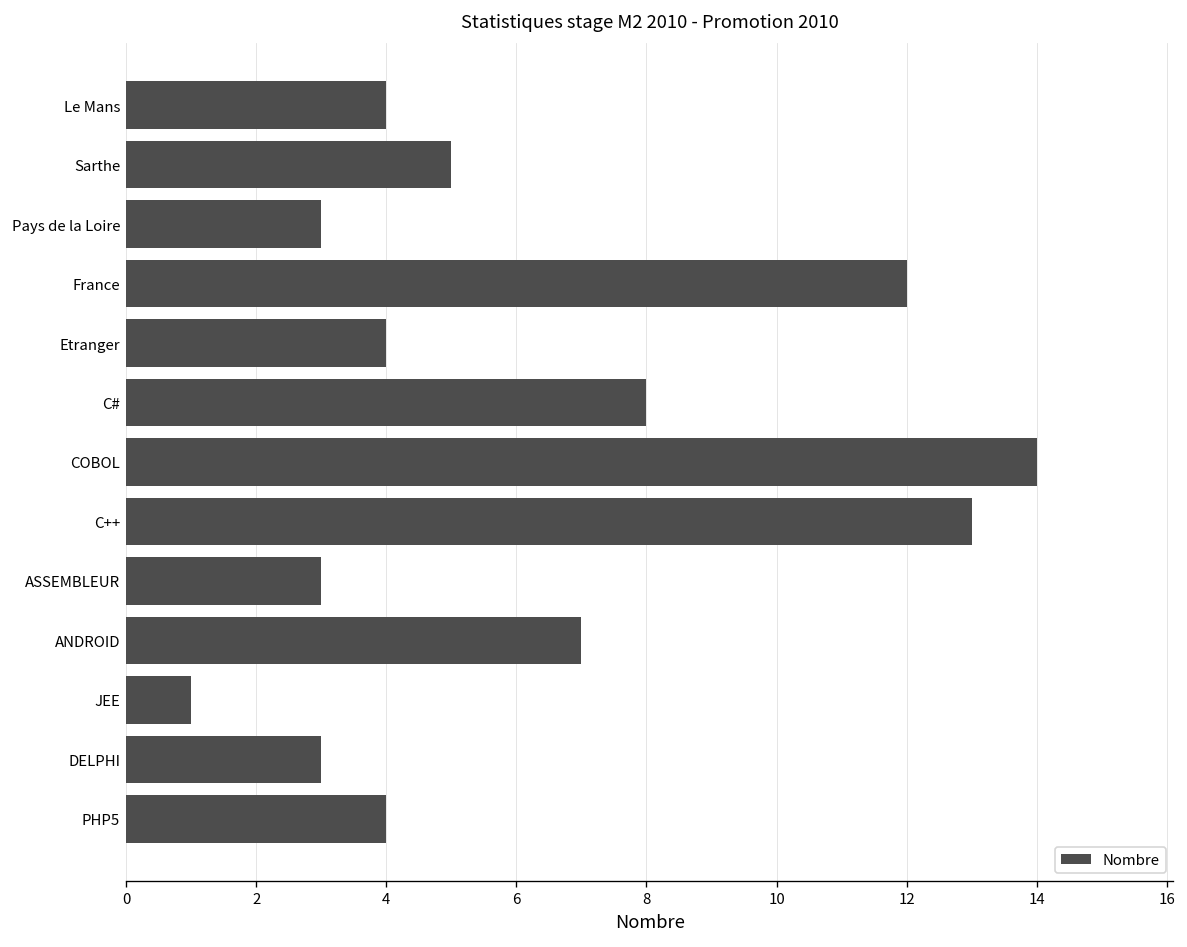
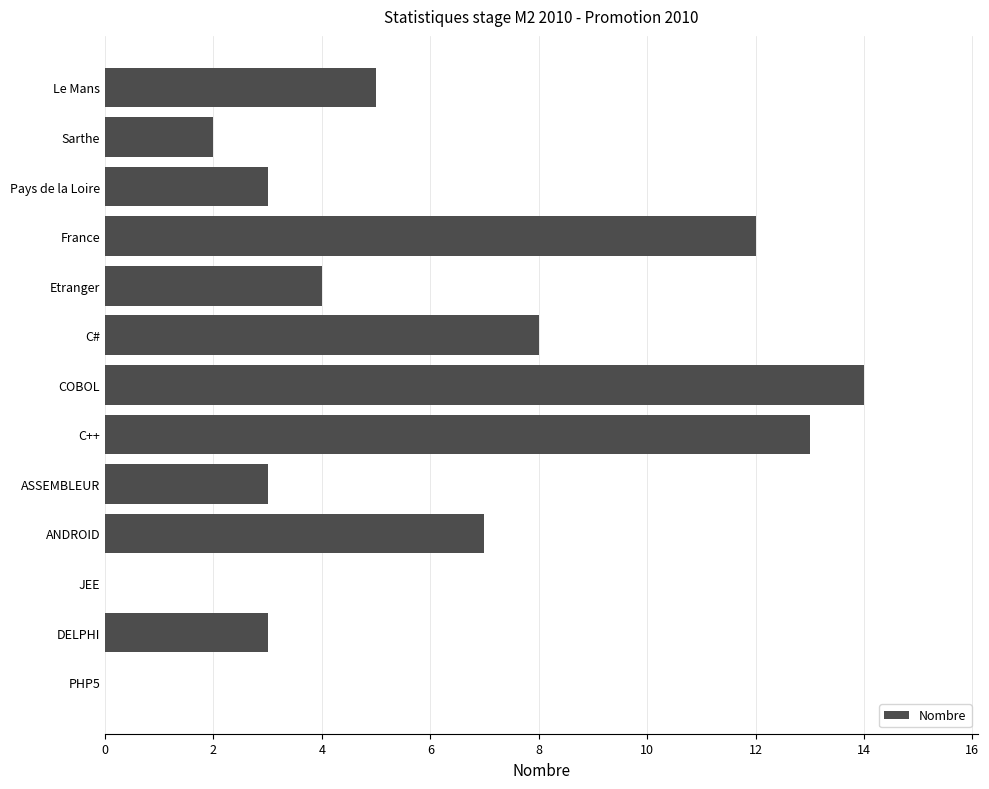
  {
-   "Le Mans": 4,
-   "Sarthe": 5,
+   "Le Mans": 5,
+   "Sarthe": 2,
    "Pays de la Loire": 3,
    "France": 12,
    "Etranger": 4,
    "C#": 8,
    "COBOL": 14,
    "C++": 13,
    "ASSEMBLEUR": 3,
    "ANDROID": 7,
-   "JEE": 1,
+   "JEE": 0,
    "DELPHI": 3,
-   "PHP5": 4
+   "PHP5": 0
  }
